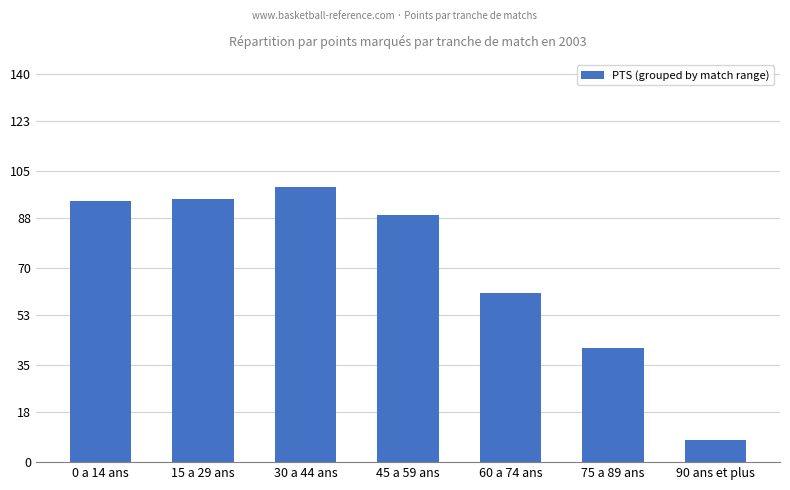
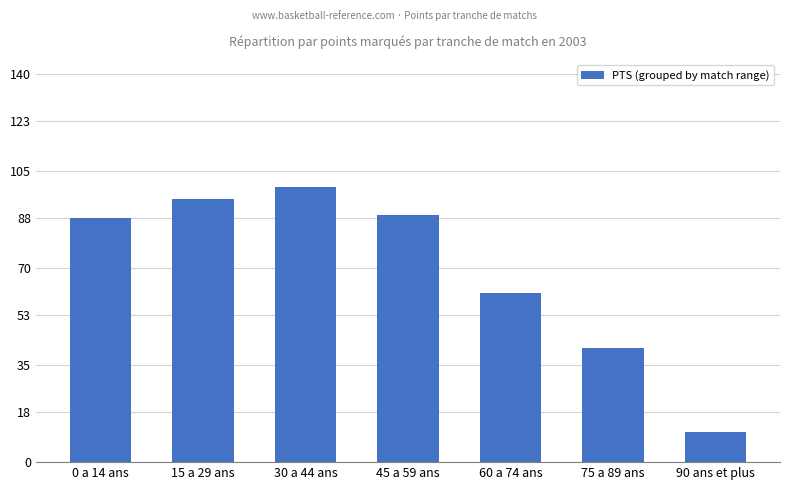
  {
-   "0 a 14 ans": 94,
+   "0 a 14 ans": 88,
    "15 a 29 ans": 95,
    "30 a 44 ans": 99,
    "45 a 59 ans": 89,
    "60 a 74 ans": 61,
    "75 a 89 ans": 41,
-   "90 ans et plus": 8
+   "90 ans et plus": 11
  }
